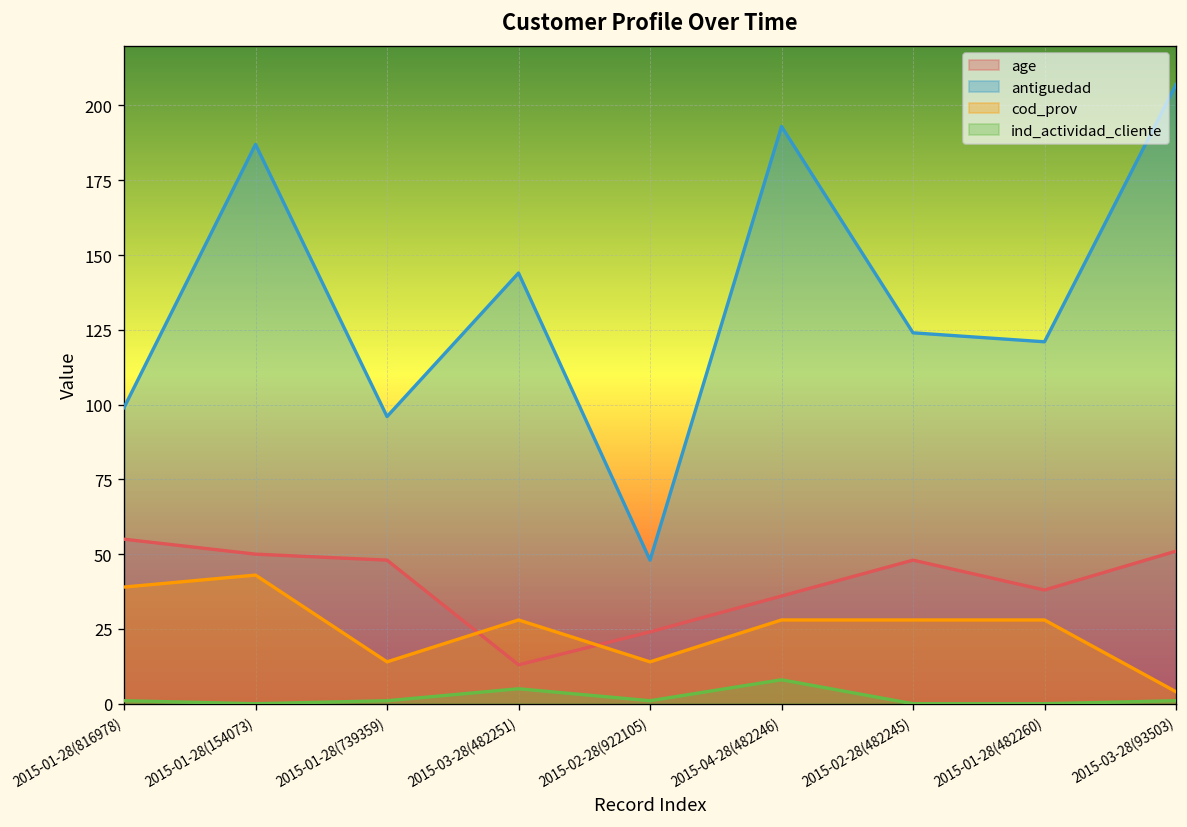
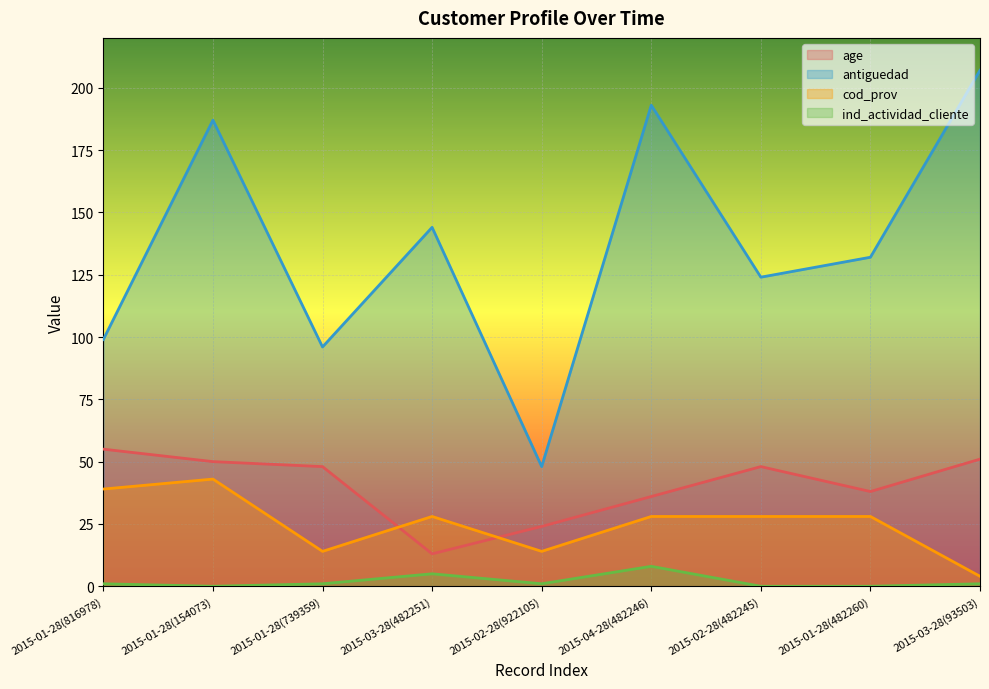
  {
    "antiguedad": {
      "2015-01-28(816978)": 99,
      "2015-01-28(154073)": 187,
      "2015-01-28(739359)": 96,
      "2015-03-28(482251)": 144,
      "2015-02-28(922105)": 48,
      "2015-04-28(482246)": 193,
      "2015-02-28(482245)": 124,
-     "2015-01-28(482260)": 121,
+     "2015-01-28(482260)": 132,
      "2015-03-28(93503)": 207
    },
    "ind_actividad_cliente": {
      "2015-01-28(816978)": 1,
      "2015-01-28(154073)": 0,
      "2015-01-28(739359)": 1,
      "2015-03-28(482251)": 5,
      "2015-02-28(922105)": 1,
      "2015-04-28(482246)": 8,
      "2015-02-28(482245)": 0,
      "2015-01-28(482260)": 0,
      "2015-03-28(93503)": 1
    }
  }
